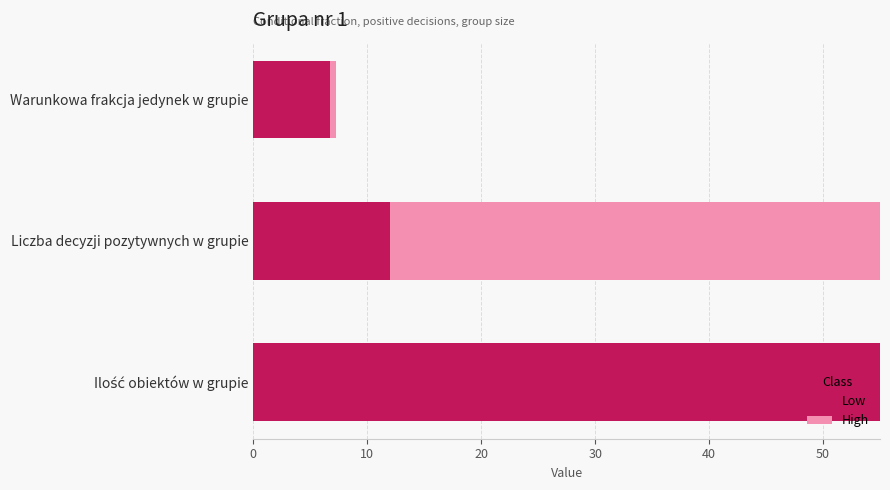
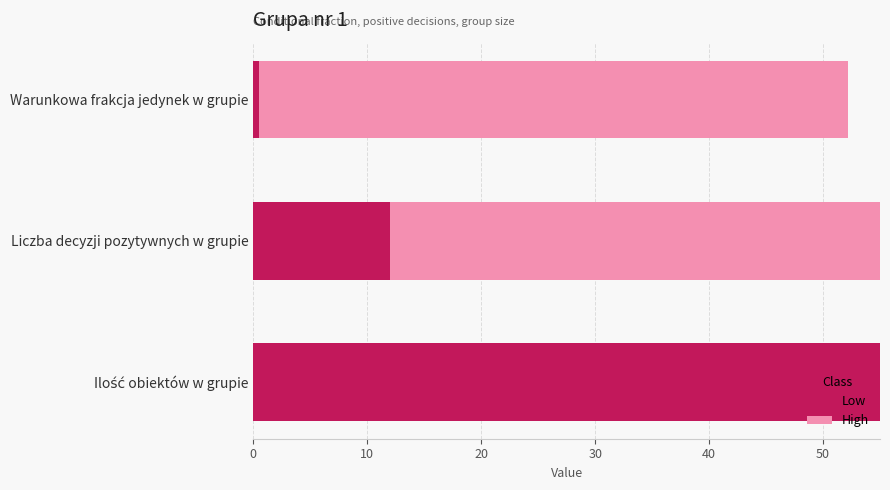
  {
    "Low": {
-     "Warunkowa frakcja jedynek w grupie": 6.7,
+     "Warunkowa frakcja jedynek w grupie": 0.5,
      "Liczba decyzji pozytywnych w grupie": 12.0,
      "Ilość obiektów w grupie": 55.0
    },
    "High": {
-     "Warunkowa frakcja jedynek w grupie": 0.5,
+     "Warunkowa frakcja jedynek w grupie": 51.7,
      "Liczba decyzji pozytywnych w grupie": 43.0,
      "Ilość obiektów w grupie": 0.0
    }
  }
